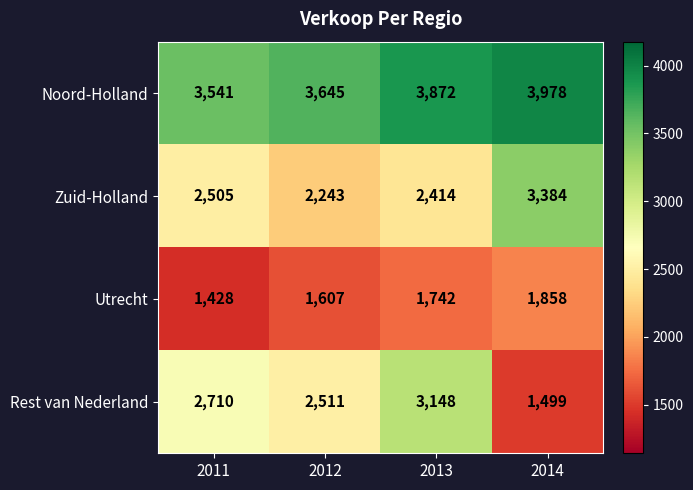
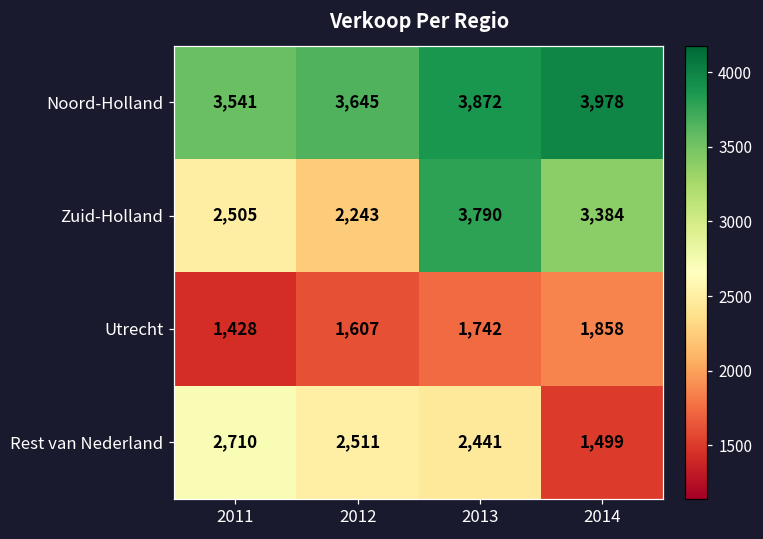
  {
    "Noord-Holland": {
      "2011": "3,541",
      "2012": "3,645",
      "2013": "3,872",
      "2014": "3,978"
    },
    "Zuid-Holland": {
      "2011": "2,505",
      "2012": "2,243",
-     "2013": "2,414",
+     "2013": "3,790",
      "2014": "3,384"
    },
    "Utrecht": {
      "2011": "1,428",
      "2012": "1,607",
      "2013": "1,742",
      "2014": "1,858"
    },
    "Rest van Nederland": {
      "2011": "2,710",
      "2012": "2,511",
-     "2013": "3,148",
+     "2013": "2,441",
      "2014": "1,499"
    }
  }
